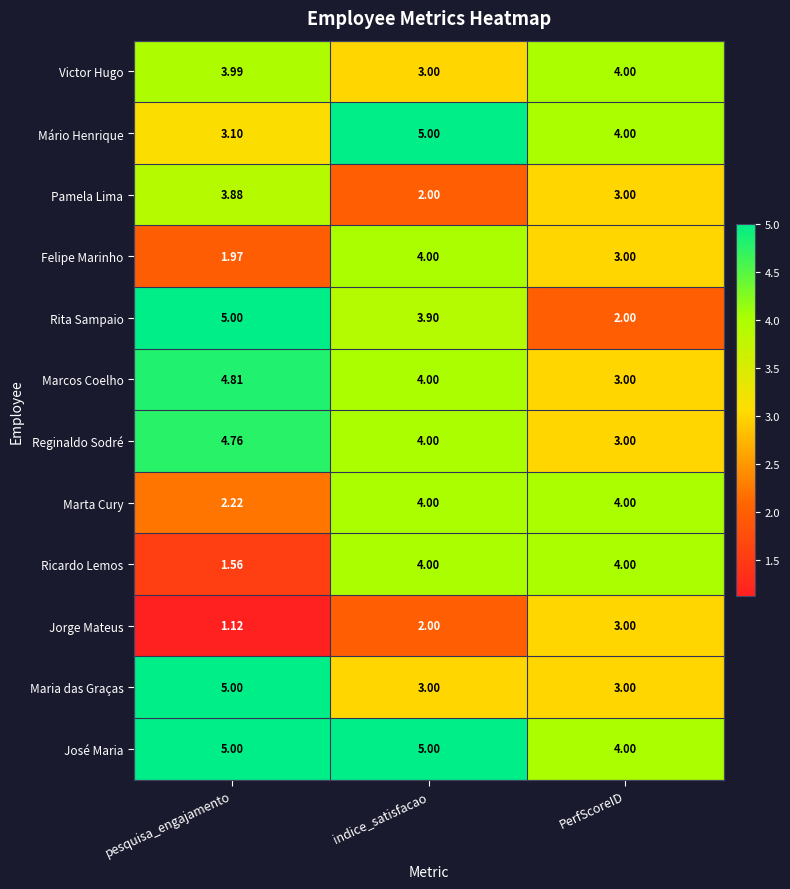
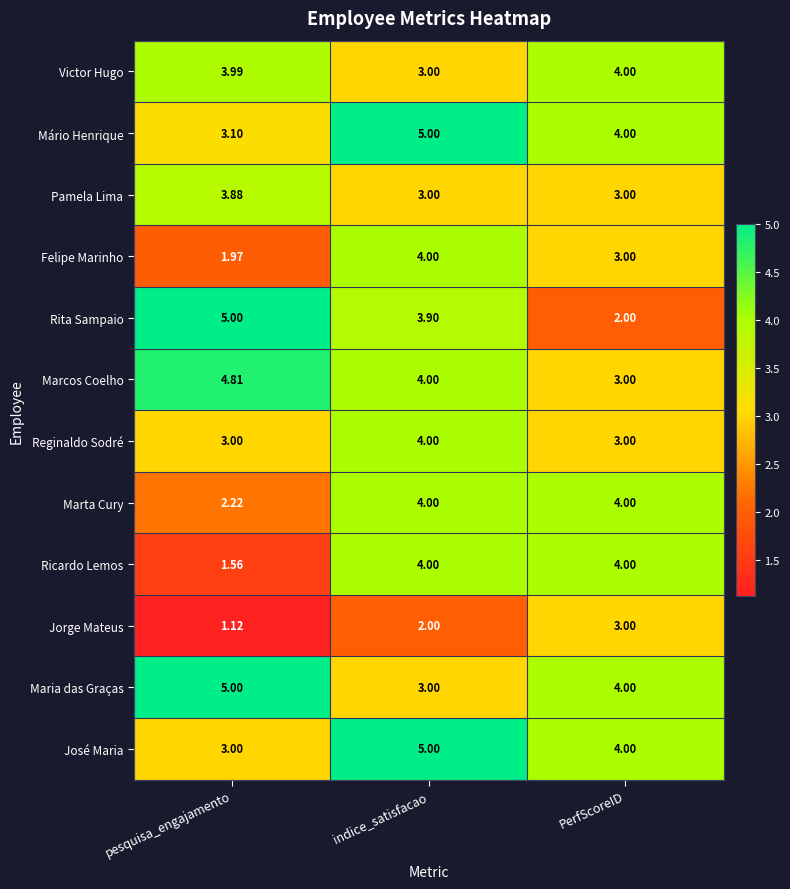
  {
    "Victor Hugo": {
      "pesquisa_engajamento": 3.99,
      "indice_satisfacao": 3.00,
      "PerfScoreID": 4.00
    },
    "Mário Henrique": {
      "pesquisa_engajamento": 3.10,
      "indice_satisfacao": 5.00,
      "PerfScoreID": 4.00
    },
    "Pamela Lima": {
      "pesquisa_engajamento": 3.88,
-     "indice_satisfacao": 2.00,
+     "indice_satisfacao": 3.00,
      "PerfScoreID": 3.00
    },
    "Felipe Marinho": {
      "pesquisa_engajamento": 1.97,
      "indice_satisfacao": 4.00,
      "PerfScoreID": 3.00
    },
    "Rita Sampaio": {
      "pesquisa_engajamento": 5.00,
      "indice_satisfacao": 3.90,
      "PerfScoreID": 2.00
    },
    "Marcos Coelho": {
      "pesquisa_engajamento": 4.81,
      "indice_satisfacao": 4.00,
      "PerfScoreID": 3.00
    },
    "Reginaldo Sodré": {
-     "pesquisa_engajamento": 4.76,
+     "pesquisa_engajamento": 3.00,
      "indice_satisfacao": 4.00,
      "PerfScoreID": 3.00
    },
    "Marta Cury": {
      "pesquisa_engajamento": 2.22,
      "indice_satisfacao": 4.00,
      "PerfScoreID": 4.00
    },
    "Ricardo Lemos": {
      "pesquisa_engajamento": 1.56,
      "indice_satisfacao": 4.00,
      "PerfScoreID": 4.00
    },
    "Jorge Mateus": {
      "pesquisa_engajamento": 1.12,
      "indice_satisfacao": 2.00,
      "PerfScoreID": 3.00
    },
    "Maria das Graças": {
      "pesquisa_engajamento": 5.00,
      "indice_satisfacao": 3.00,
-     "PerfScoreID": 3.00
+     "PerfScoreID": 4.00
    },
    "José Maria": {
-     "pesquisa_engajamento": 5.00,
+     "pesquisa_engajamento": 3.00,
      "indice_satisfacao": 5.00,
      "PerfScoreID": 4.00
    }
  }
